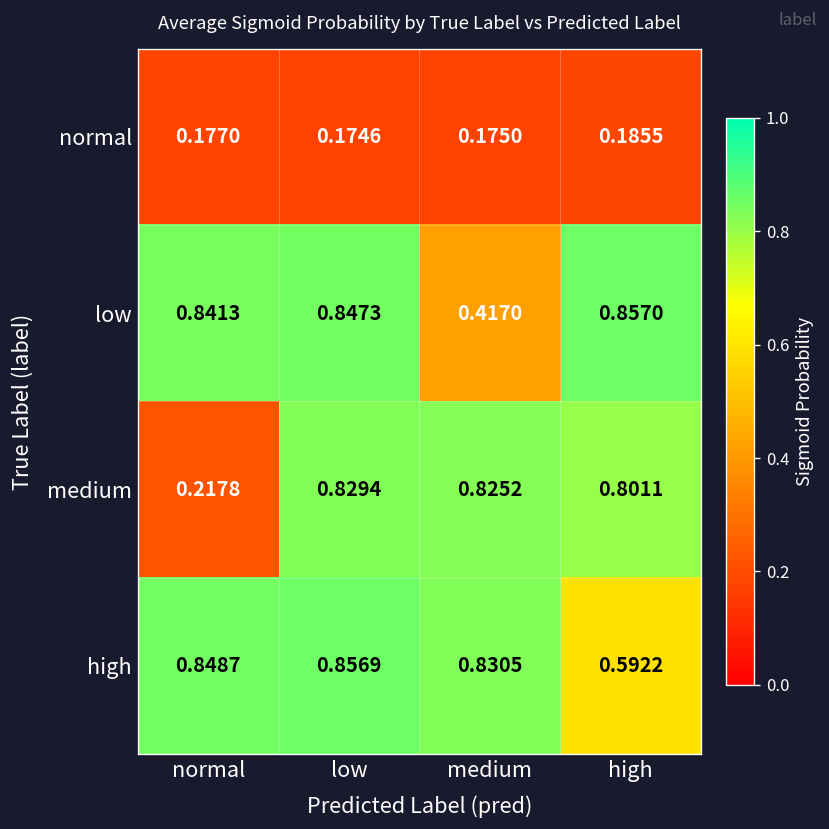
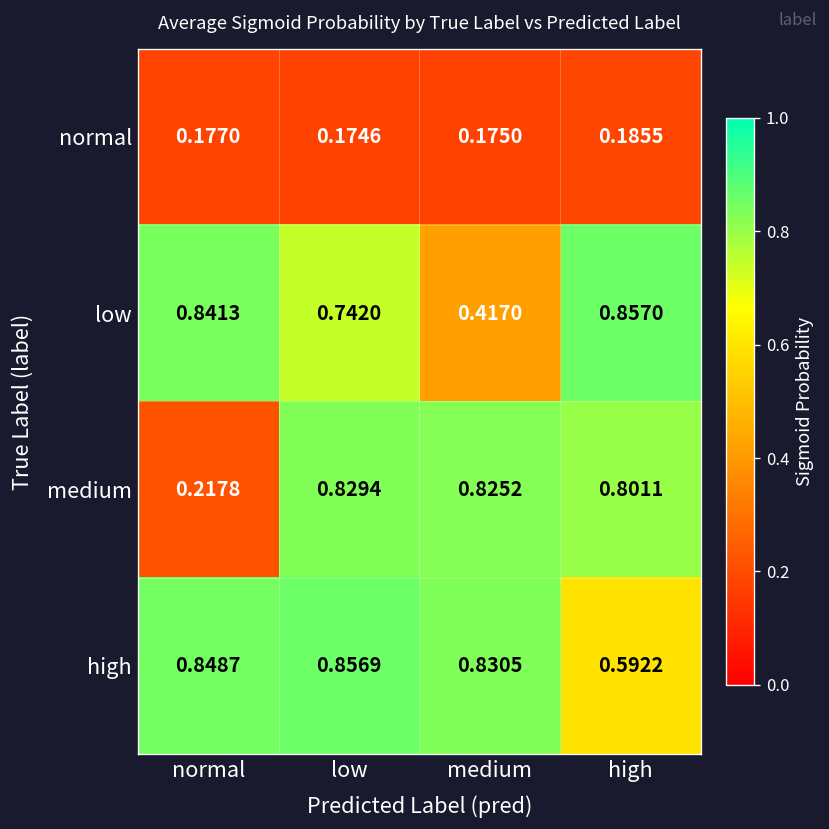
  {
    "normal": {
      "normal": 0.1770,
      "low": 0.1746,
      "medium": 0.1750,
      "high": 0.1855
    },
    "low": {
      "normal": 0.8413,
-     "low": 0.8473,
+     "low": 0.7420,
      "medium": 0.4170,
      "high": 0.8570
    },
    "medium": {
      "normal": 0.2178,
      "low": 0.8294,
      "medium": 0.8252,
      "high": 0.8011
    },
    "high": {
      "normal": 0.8487,
      "low": 0.8569,
      "medium": 0.8305,
      "high": 0.5922
    }
  }
